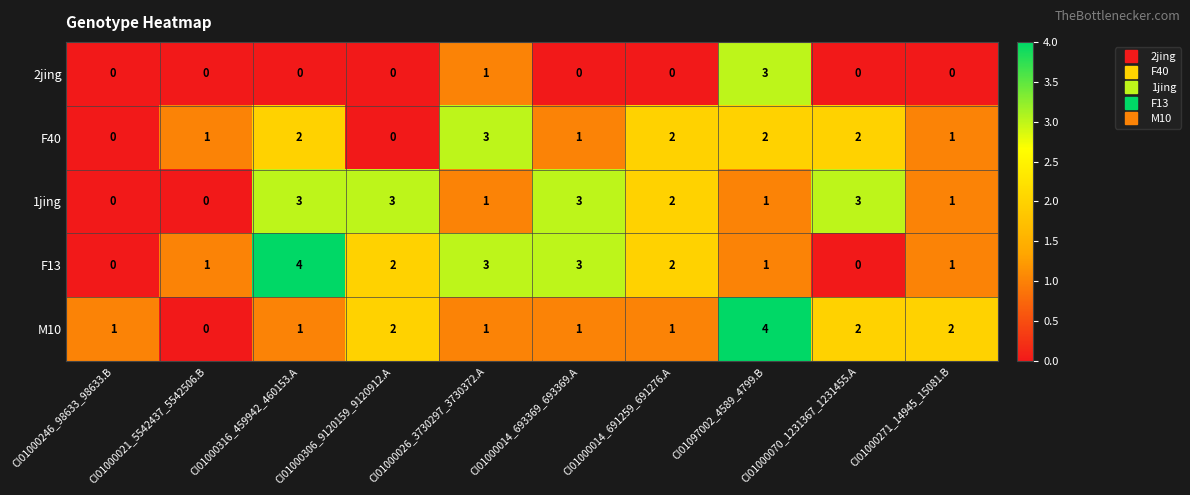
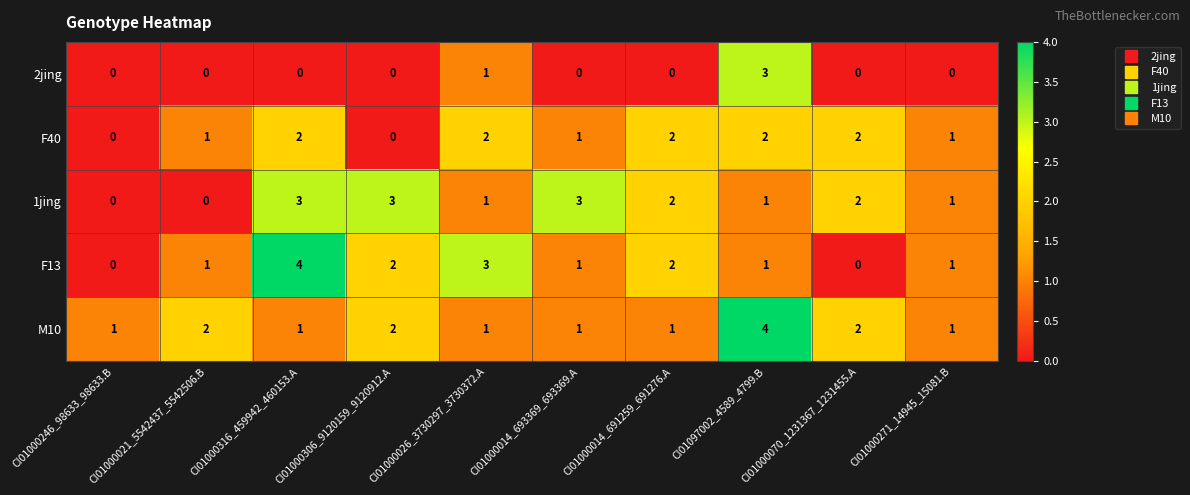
  {
    "2jing": {
      "CI01000246_98633_98633.B": 0,
      "CI01000021_5542437_5542506.B": 0,
      "CI01000316_459942_460153.A": 0,
      "CI01000306_9120159_9120912.A": 0,
      "CI01000026_3730297_3730372.A": 1,
      "CI01000014_693369_693369.A": 0,
      "CI01000014_691259_691276.A": 0,
      "CI01097002_4589_4799.B": 3,
      "CI01000070_1231367_1231455.A": 0,
      "CI01000271_14945_15081.B": 0
    },
    "F40": {
      "CI01000246_98633_98633.B": 0,
      "CI01000021_5542437_5542506.B": 1,
      "CI01000316_459942_460153.A": 2,
      "CI01000306_9120159_9120912.A": 0,
-     "CI01000026_3730297_3730372.A": 3,
+     "CI01000026_3730297_3730372.A": 2,
      "CI01000014_693369_693369.A": 1,
      "CI01000014_691259_691276.A": 2,
      "CI01097002_4589_4799.B": 2,
      "CI01000070_1231367_1231455.A": 2,
      "CI01000271_14945_15081.B": 1
    },
    "1jing": {
      "CI01000246_98633_98633.B": 0,
      "CI01000021_5542437_5542506.B": 0,
      "CI01000316_459942_460153.A": 3,
      "CI01000306_9120159_9120912.A": 3,
      "CI01000026_3730297_3730372.A": 1,
      "CI01000014_693369_693369.A": 3,
      "CI01000014_691259_691276.A": 2,
      "CI01097002_4589_4799.B": 1,
-     "CI01000070_1231367_1231455.A": 3,
+     "CI01000070_1231367_1231455.A": 2,
      "CI01000271_14945_15081.B": 1
    },
    "F13": {
      "CI01000246_98633_98633.B": 0,
      "CI01000021_5542437_5542506.B": 1,
      "CI01000316_459942_460153.A": 4,
      "CI01000306_9120159_9120912.A": 2,
      "CI01000026_3730297_3730372.A": 3,
-     "CI01000014_693369_693369.A": 3,
+     "CI01000014_693369_693369.A": 1,
      "CI01000014_691259_691276.A": 2,
      "CI01097002_4589_4799.B": 1,
      "CI01000070_1231367_1231455.A": 0,
      "CI01000271_14945_15081.B": 1
    },
    "M10": {
      "CI01000246_98633_98633.B": 1,
-     "CI01000021_5542437_5542506.B": 0,
+     "CI01000021_5542437_5542506.B": 2,
      "CI01000316_459942_460153.A": 1,
      "CI01000306_9120159_9120912.A": 2,
      "CI01000026_3730297_3730372.A": 1,
      "CI01000014_693369_693369.A": 1,
      "CI01000014_691259_691276.A": 1,
      "CI01097002_4589_4799.B": 4,
      "CI01000070_1231367_1231455.A": 2,
-     "CI01000271_14945_15081.B": 2
+     "CI01000271_14945_15081.B": 1
    }
  }
